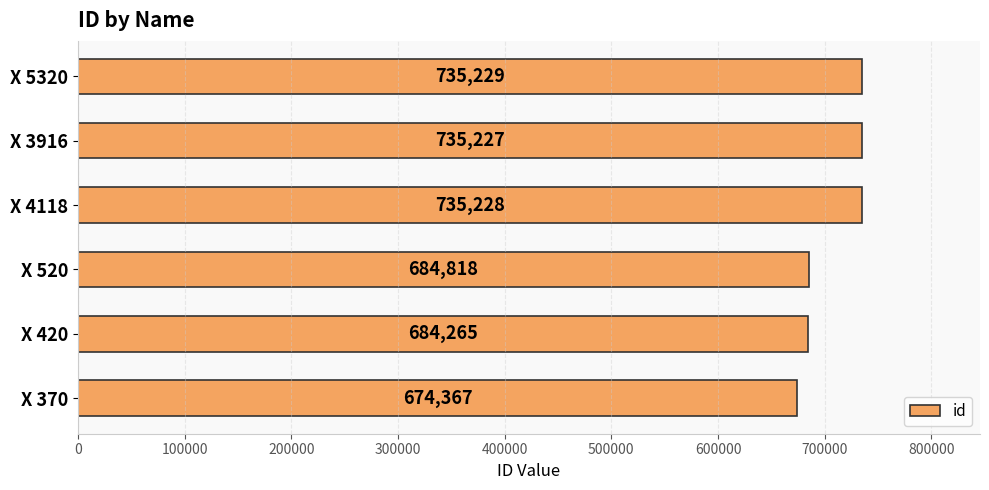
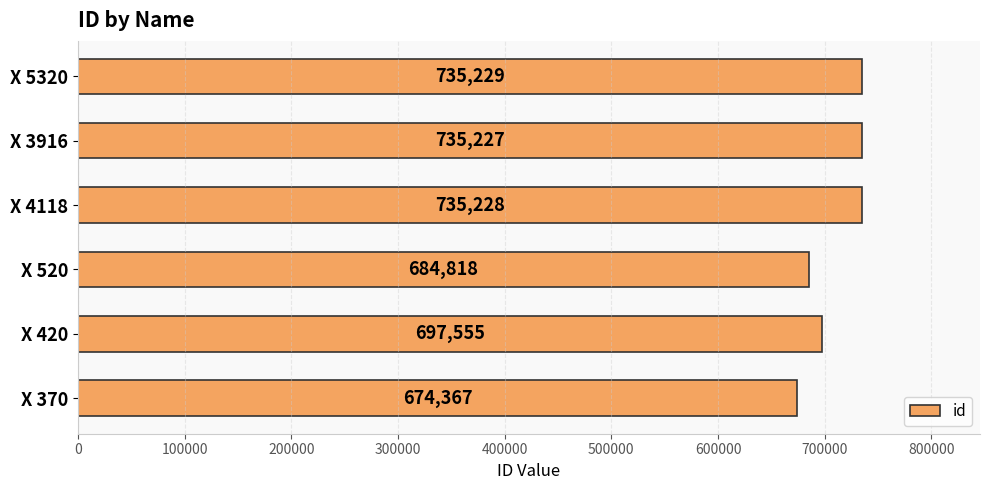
  {
    "X 5320": "735,229",
    "X 3916": "735,227",
    "X 4118": "735,228",
    "X 520": "684,818",
-   "X 420": "684,265",
+   "X 420": "697,555",
    "X 370": "674,367"
  }
